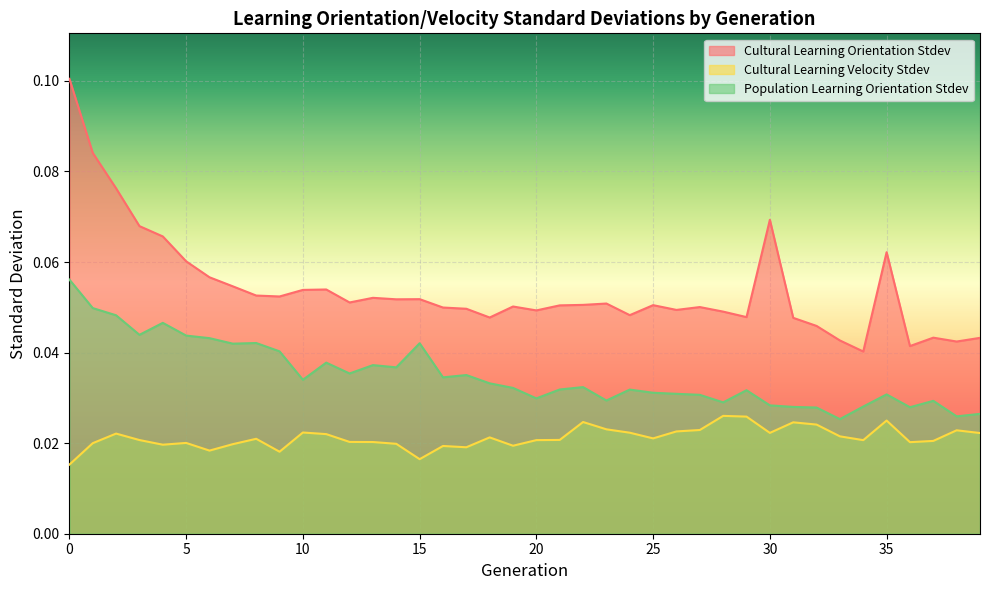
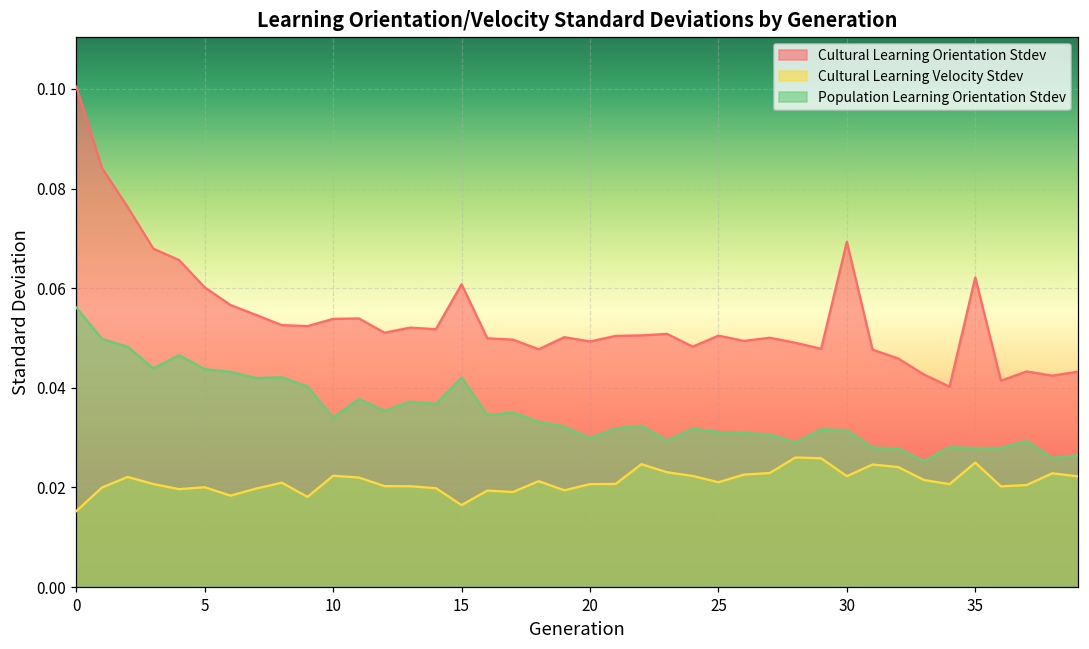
  {
    "Cultural Learning Orientation Stdev": {
      "0": 0.100,
      "5": 0.060,
      "10": 0.054,
-     "15": 0.052,
+     "15": 0.061,
      "20": 0.049,
      "25": 0.050,
      "30": 0.069,
      "35": 0.062
    },
    "Cultural Learning Velocity Stdev": {
      "0": 0.015,
      "5": 0.020,
      "10": 0.022,
      "15": 0.016,
      "20": 0.021,
      "25": 0.021,
      "30": 0.022,
      "35": 0.025
    },
    "Population Learning Orientation Stdev": {
      "0": 0.056,
      "5": 0.044,
      "10": 0.034,
      "15": 0.042,
      "20": 0.030,
      "25": 0.031,
-     "30": 0.028,
-     "35": 0.031
+     "30": 0.031,
+     "35": 0.028
    }
  }
